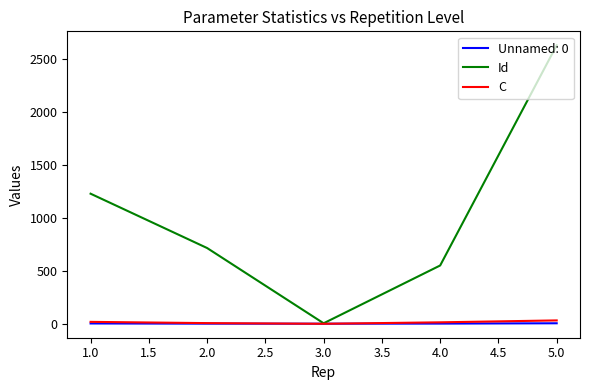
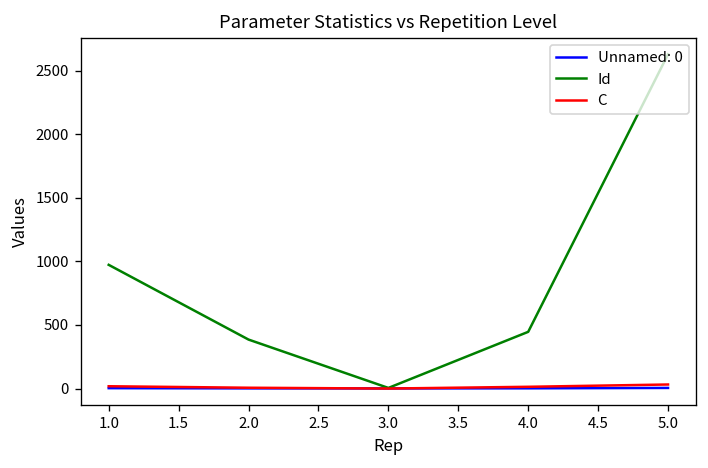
  {
    "Unnamed: 0": {
      "5.0": 10
    },
    "Id": {
-     "1.0": 1230,
-     "2.0": 720,
-     "4.0": 550
+     "1.0": 970,
+     "2.0": 390,
+     "4.0": 450
    },
    "C": {
      "5.0": 30
    }
  }
